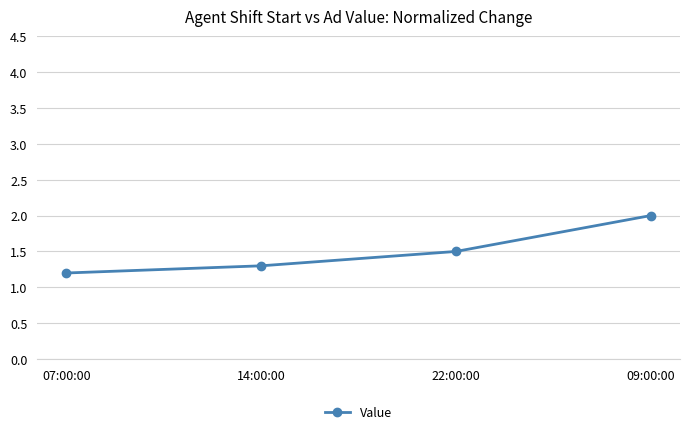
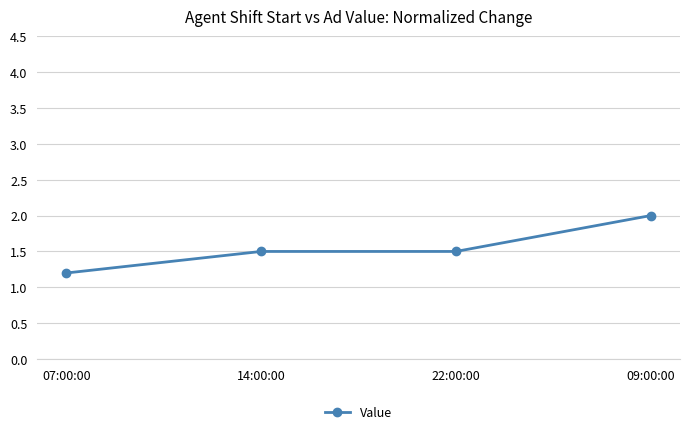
  {
    "07:00:00": 1.2,
-   "14:00:00": 1.3,
+   "14:00:00": 1.5,
    "22:00:00": 1.5,
    "09:00:00": 2.0
  }
